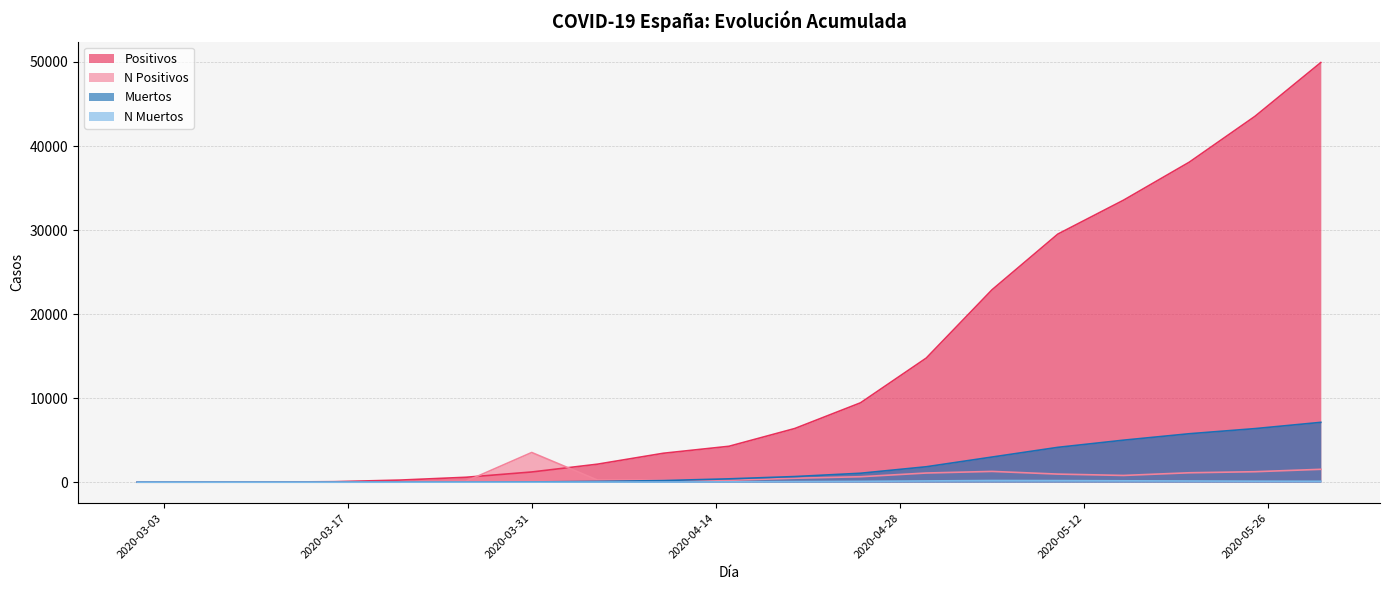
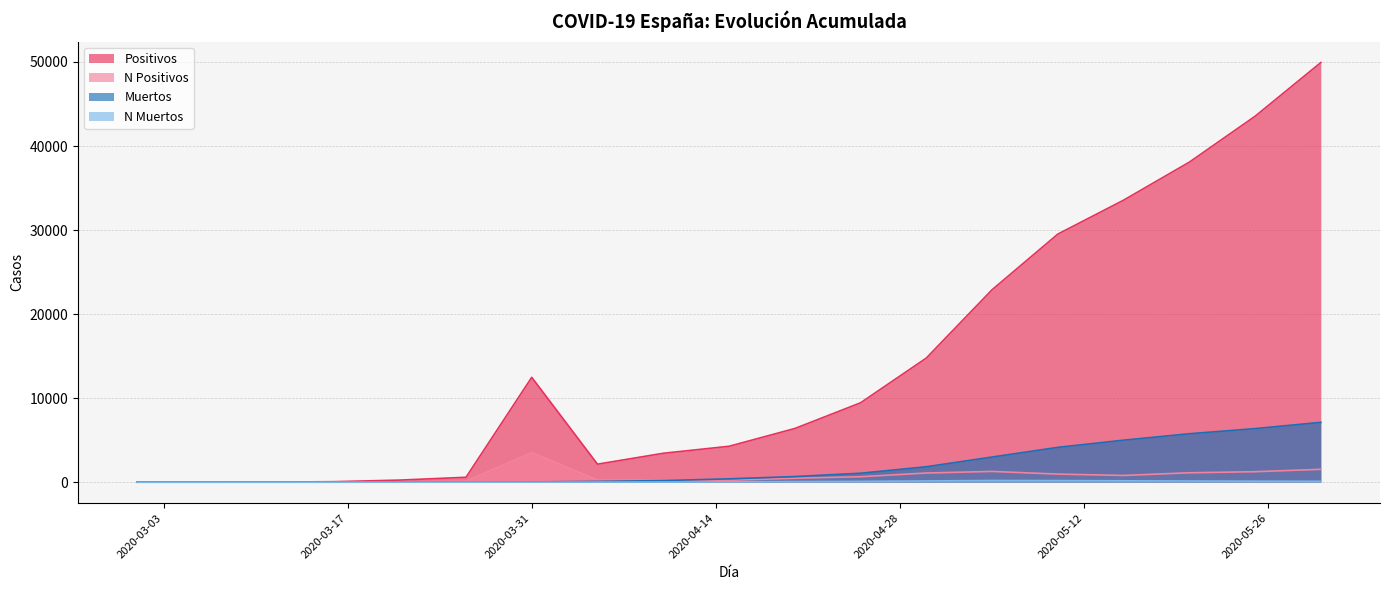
  {
    "Positivos": {
-     "2020-03-31": 1000
+     "2020-03-31": 12000
    },
    "N Positivos": {
      "2020-03-31": 4000
    }
  }
